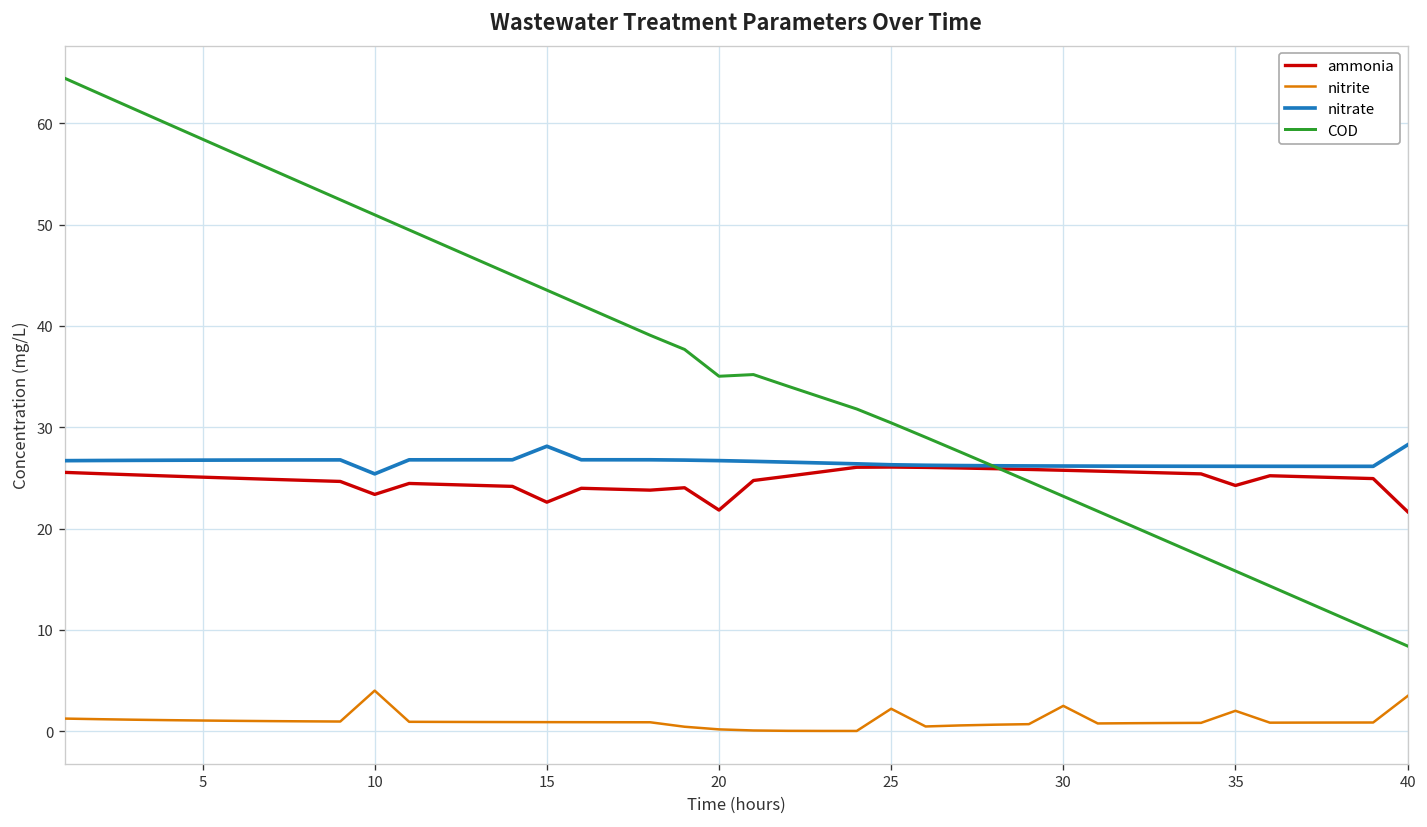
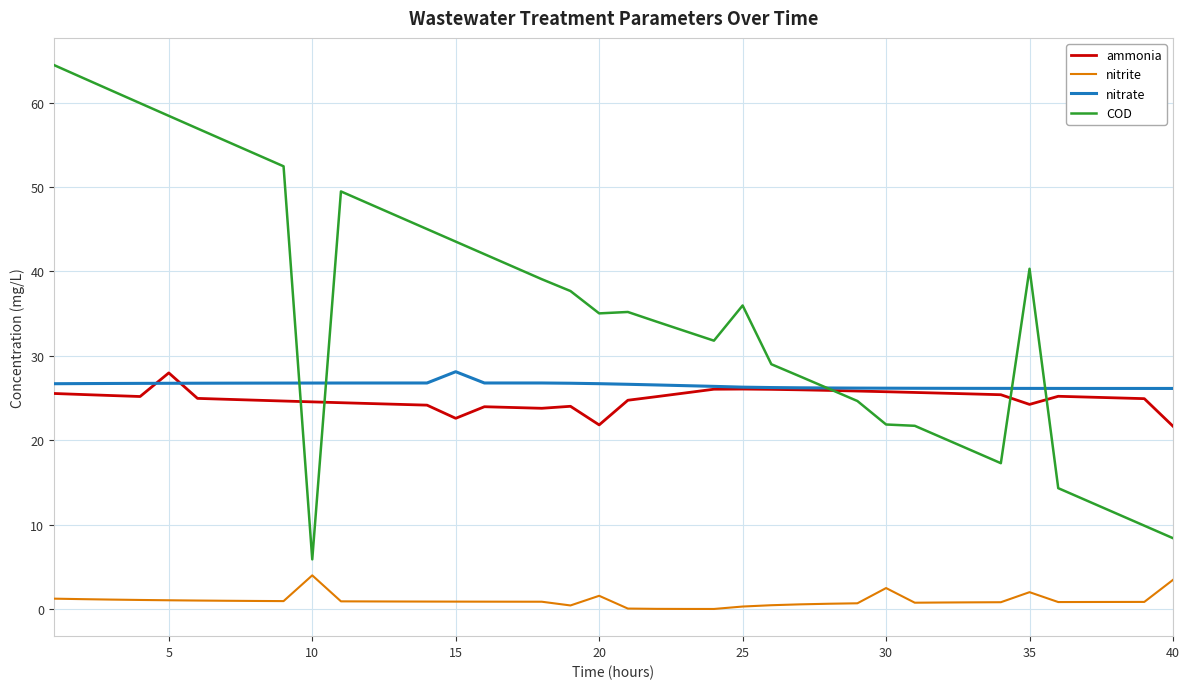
  {
    "ammonia": {
-     "5": 25,
-     "10": 23,
+     "5": 28,
+     "10": 25,
      "15": 23,
      "20": 22,
      "30": 26,
      "35": 24,
      "40": 22
    },
    "nitrite": {
      "5": 1,
      "10": 4,
      "15": 1,
-     "20": 0,
-     "25": 2,
+     "20": 2,
+     "25": 0,
      "30": 2,
      "35": 2,
      "40": 3
    },
    "nitrate": {
      "5": 27,
-     "10": 25,
+     "10": 27,
      "15": 28,
      "20": 27,
      "30": 26,
      "35": 26,
-     "40": 28
+     "40": 26
    },
    "COD": {
      "5": 58,
-     "10": 51,
+     "10": 6,
      "15": 44,
      "20": 35,
-     "25": 30,
-     "30": 23,
-     "35": 16,
+     "25": 36,
+     "30": 22,
+     "35": 40,
      "40": 8
    }
  }
